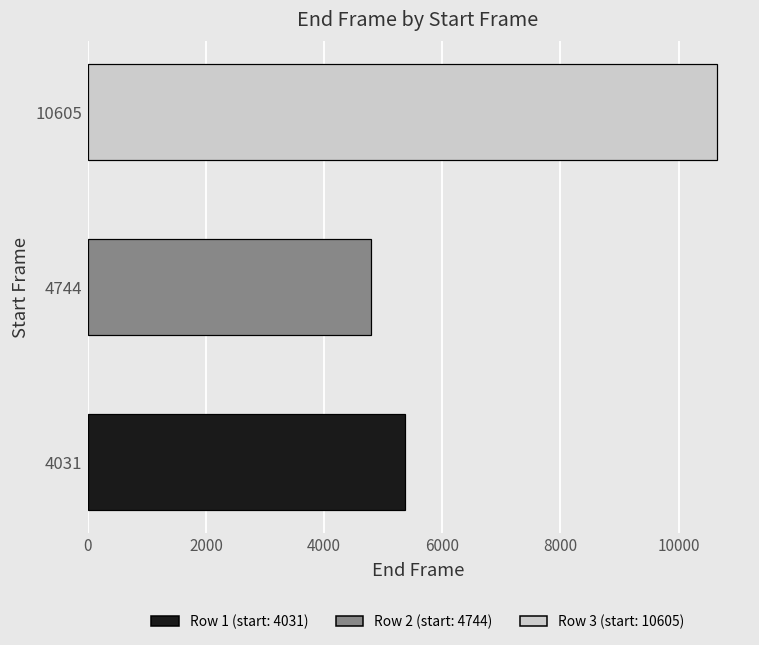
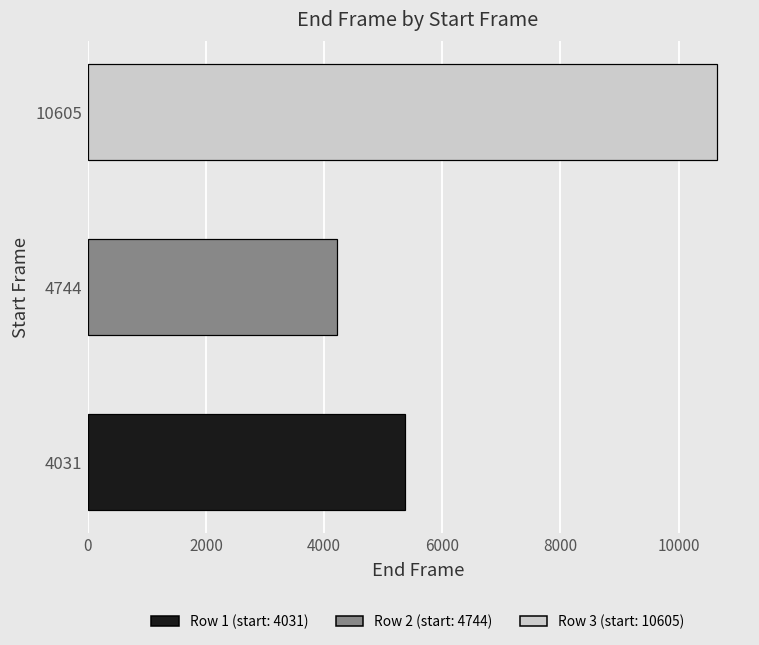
  {
    "10605": 10600,
-   "4744": 4800,
+   "4744": 4200,
    "4031": 5400
  }
